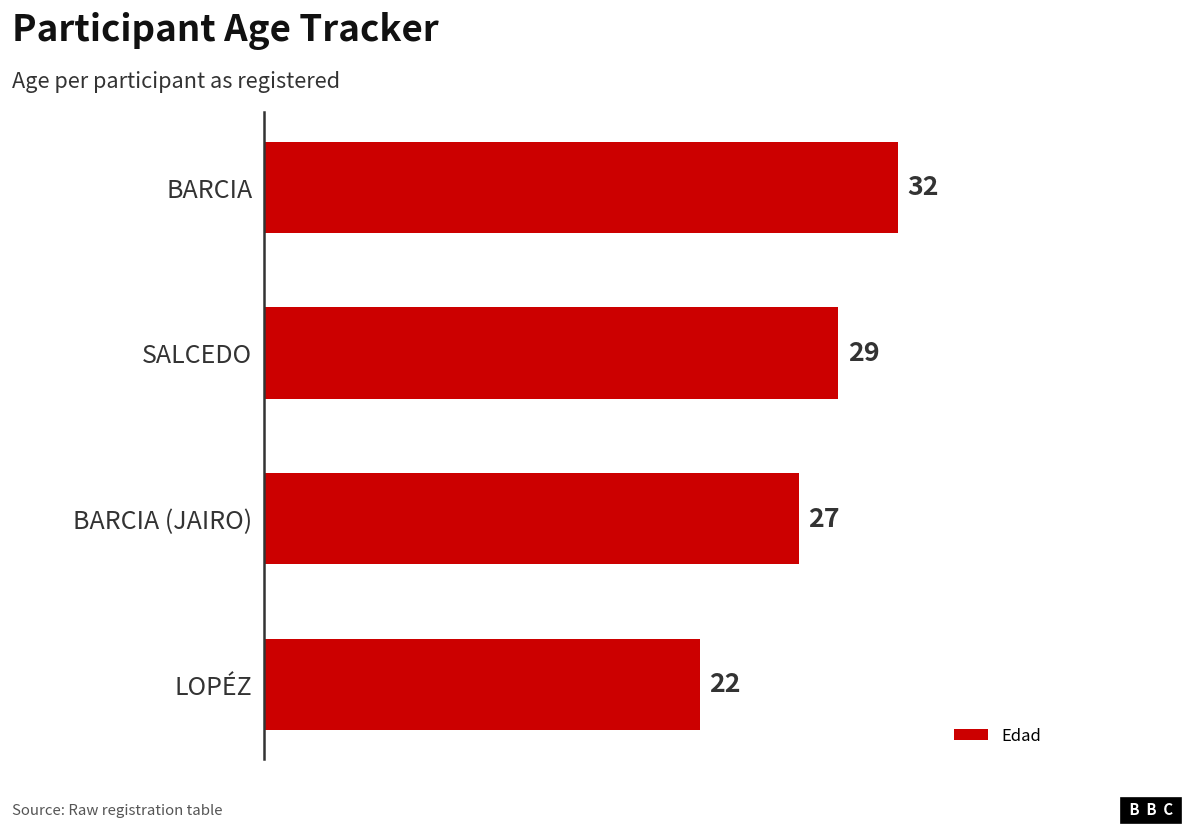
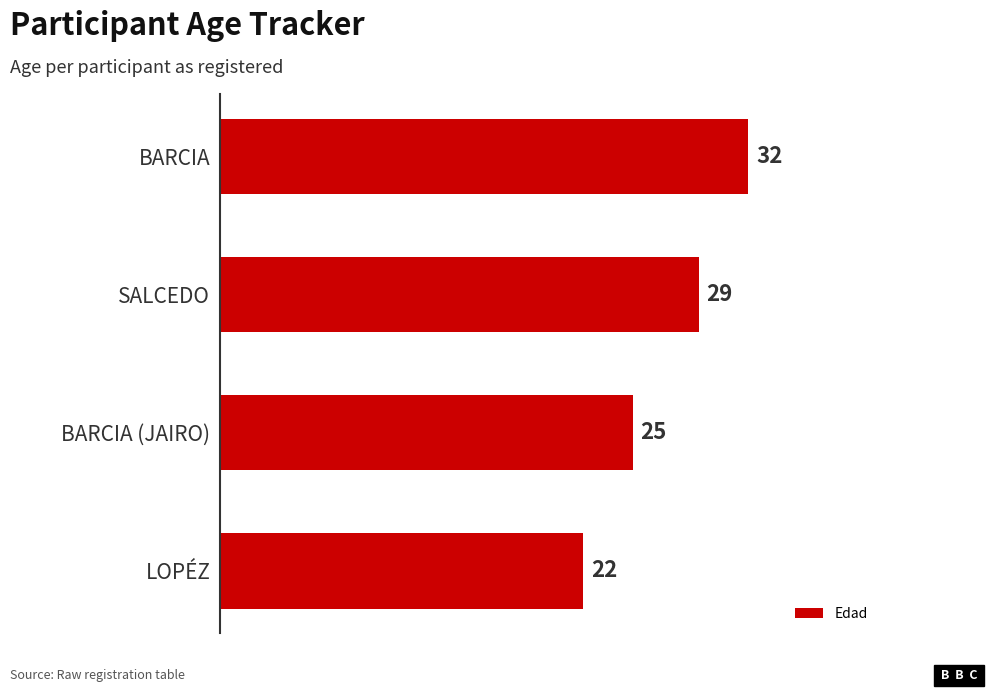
  {
    "BARCIA": 32,
    "SALCEDO": 29,
-   "BARCIA (JAIRO)": 27,
+   "BARCIA (JAIRO)": 25,
    "LOPÉZ": 22
  }
